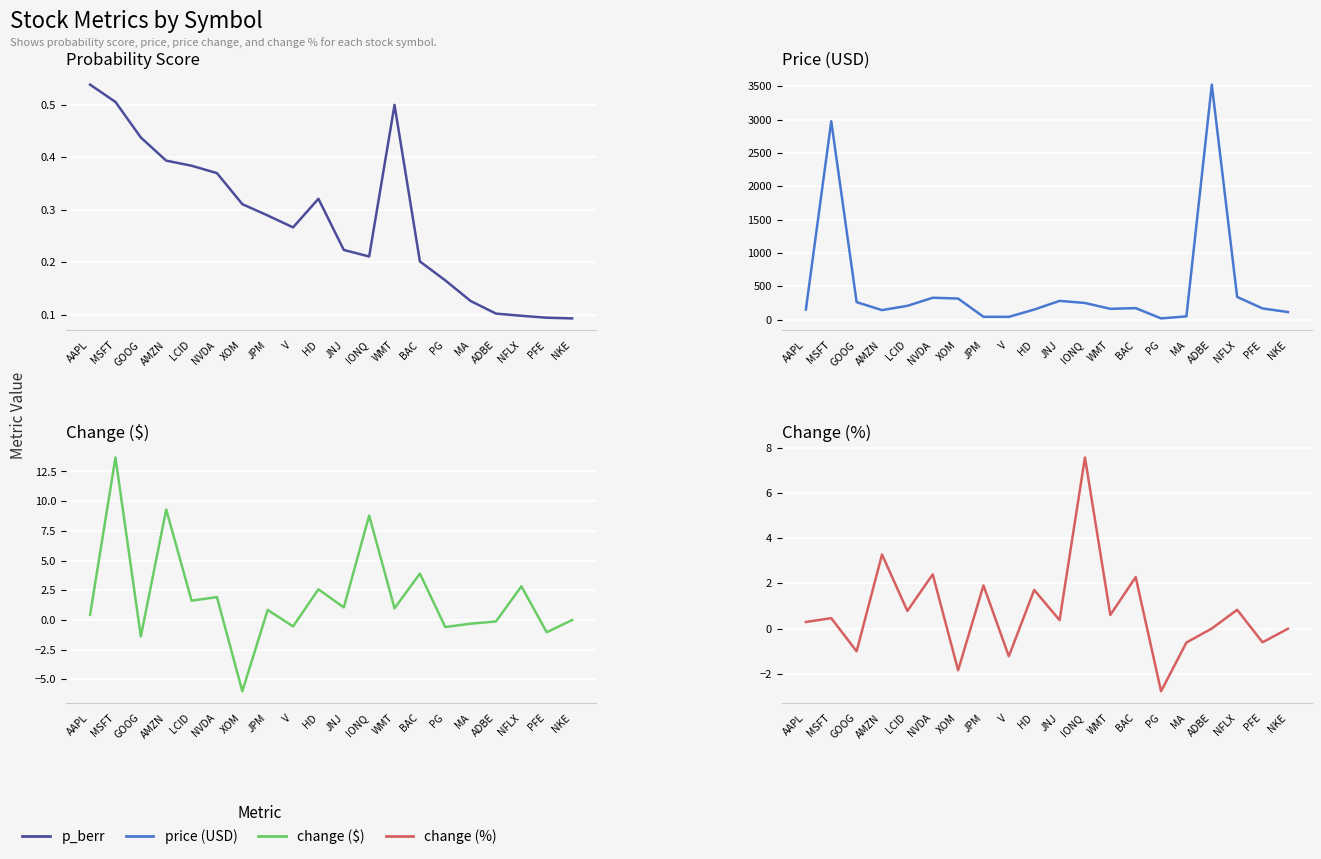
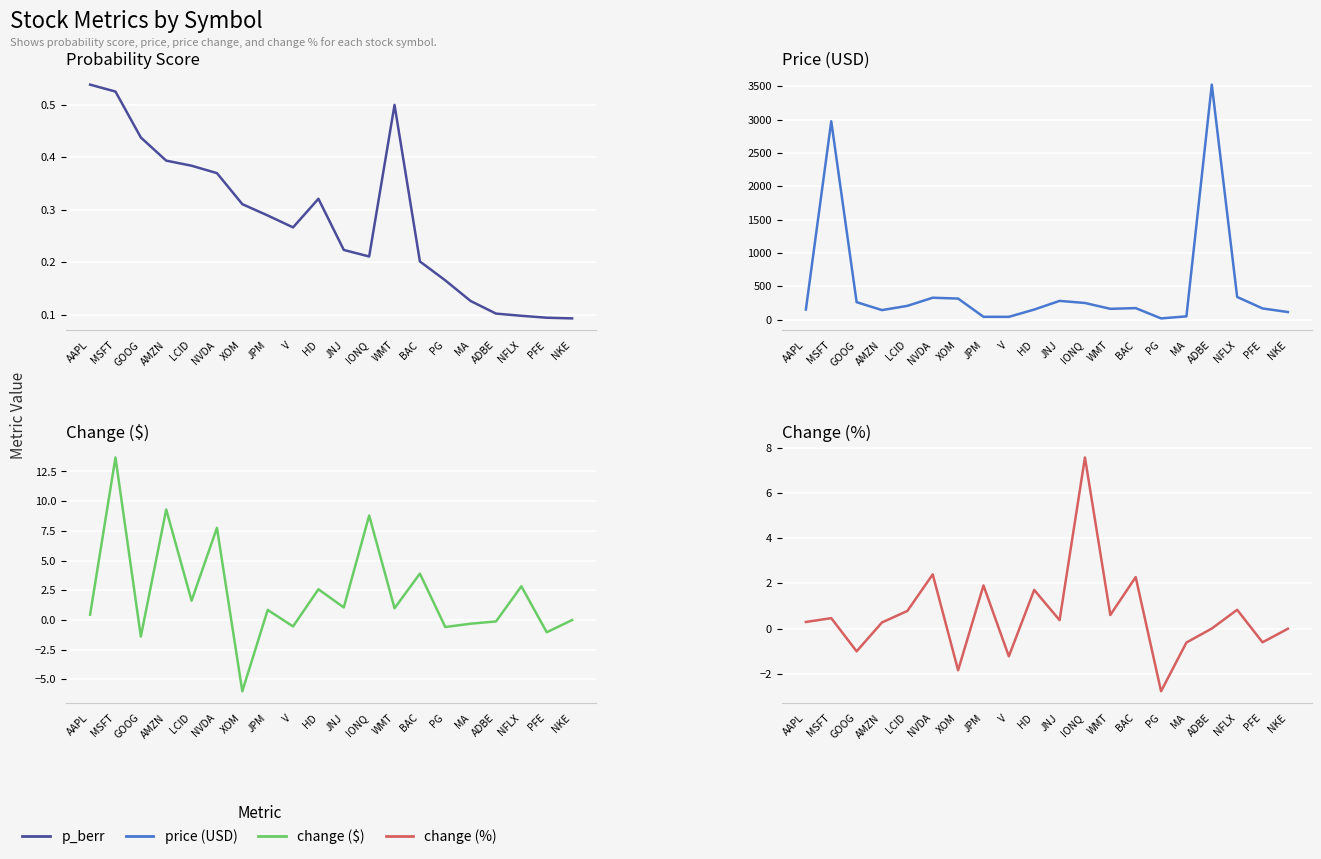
  {
    "Probability Score": {
      "AAPL": 0.54,
-     "MSFT": 0.51,
+     "MSFT": 0.53,
      "GOOG": 0.44,
      "AMZN": 0.39,
      "LCID": 0.38,
      "NVDA": 0.37,
      "XOM": 0.31,
      "JPM": 0.29,
      "V": 0.27,
      "HD": 0.32,
      "JNJ": 0.22,
      "IONQ": 0.21,
      "WMT": 0.50,
      "BAC": 0.20,
      "PG": 0.17,
      "MA": 0.13,
      "ADBE": 0.10,
      "NFLX": 0.10,
      "PFE": 0.09,
      "NKE": 0.09
    },
    "Price (USD)": {
      "AAPL": 200,
      "MSFT": 3000,
      "GOOG": 300,
      "AMZN": 100,
      "LCID": 200,
      "NVDA": 300,
      "XOM": 300,
      "JPM": 0,
      "V": 0,
      "HD": 200,
      "JNJ": 300,
      "IONQ": 300,
      "WMT": 200,
      "BAC": 200,
      "PG": 0,
      "MA": 100,
      "ADBE": 3500,
      "NFLX": 300,
      "PFE": 200,
      "NKE": 100
    },
    "Change ($)": {
      "AAPL": 0.4,
      "MSFT": 13.7,
      "GOOG": -1.4,
      "AMZN": 9.3,
      "LCID": 1.6,
-     "NVDA": 1.9,
+     "NVDA": 7.8,
      "XOM": -6.0,
      "JPM": 0.8,
      "V": -0.6,
      "HD": 2.6,
      "JNJ": 1.1,
      "IONQ": 8.8,
      "WMT": 1.0,
      "BAC": 3.9,
      "PG": -0.6,
      "MA": -0.3,
      "ADBE": -0.1,
      "NFLX": 2.8,
      "PFE": -1.0,
      "NKE": 0.0
    },
    "Change (%)": {
      "AAPL": 0.3,
      "MSFT": 0.5,
      "GOOG": -1.0,
-     "AMZN": 3.3,
+     "AMZN": 0.3,
      "LCID": 0.8,
      "NVDA": 2.4,
      "XOM": -1.9,
      "JPM": 1.9,
      "V": -1.2,
      "HD": 1.7,
      "JNJ": 0.4,
      "IONQ": 7.6,
      "WMT": 0.6,
      "BAC": 2.3,
      "PG": -2.8,
      "MA": -0.6,
      "ADBE": 0.0,
      "NFLX": 0.8,
      "PFE": -0.6,
      "NKE": 0.0
    }
  }
